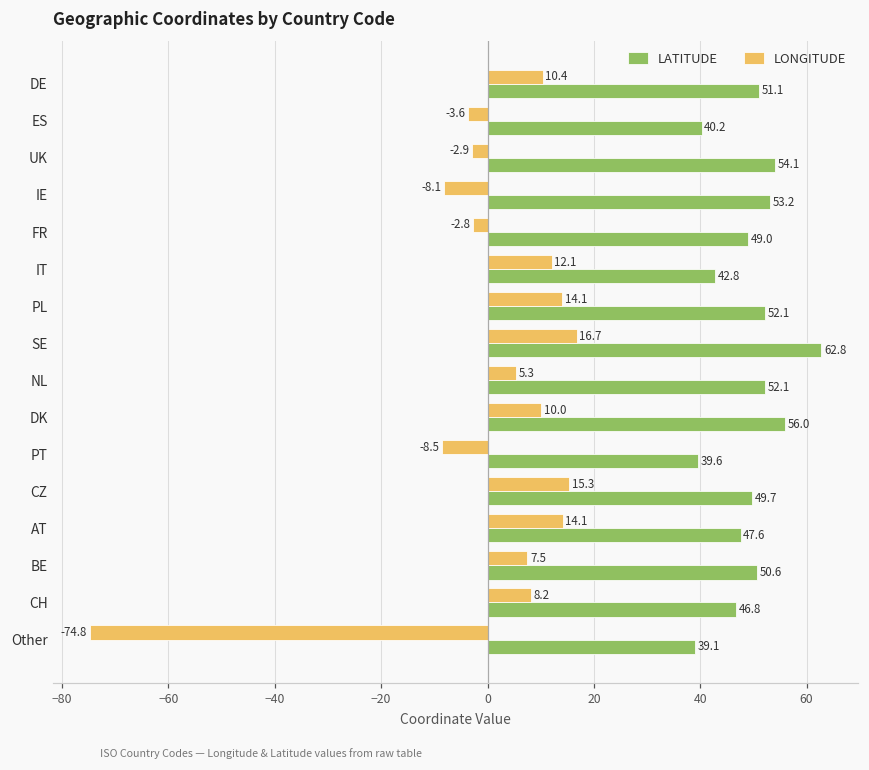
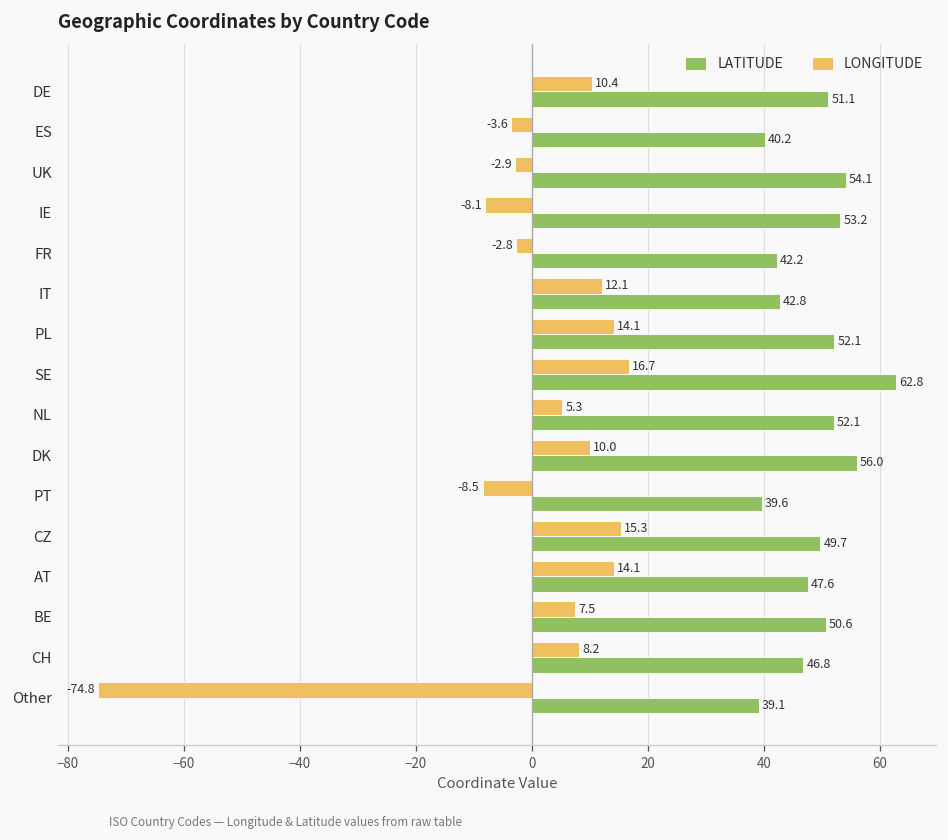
  {
    "LATITUDE": {
      "DE": 51.1,
      "ES": 40.2,
      "UK": 54.1,
      "IE": 53.2,
-     "FR": 49.0,
+     "FR": 42.2,
      "IT": 42.8,
      "PL": 52.1,
      "SE": 62.8,
      "NL": 52.1,
      "DK": 56.0,
      "PT": 39.6,
      "CZ": 49.7,
      "AT": 47.6,
      "BE": 50.6,
      "CH": 46.8,
      "Other": 39.1
    },
    "LONGITUDE": {
      "DE": 10.4,
      "ES": -3.6,
      "UK": -2.9,
      "IE": -8.1,
      "FR": -2.8,
      "IT": 12.1,
      "PL": 14.1,
      "SE": 16.7,
      "NL": 5.3,
      "DK": 10.0,
      "PT": -8.5,
      "CZ": 15.3,
      "AT": 14.1,
      "BE": 7.5,
      "CH": 8.2,
      "Other": -74.8
    }
  }
